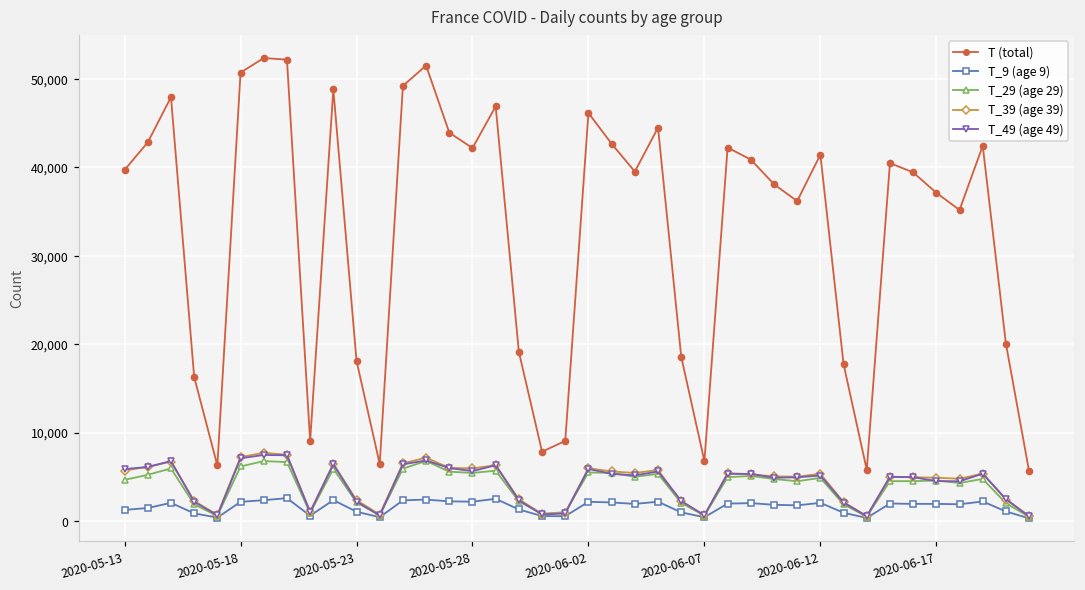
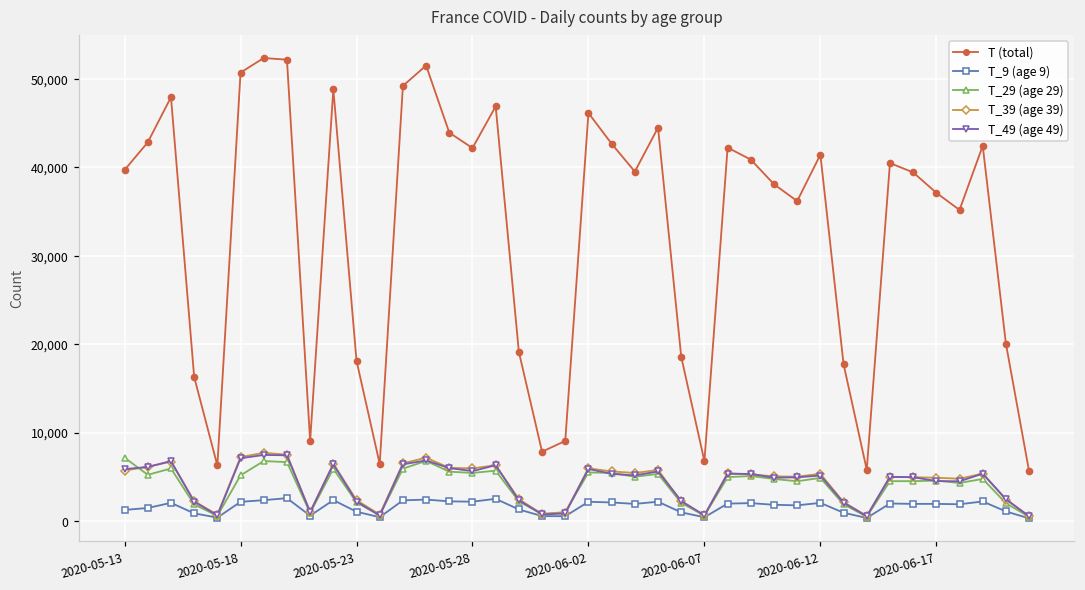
  {
    "T_29 (age 29)": {
-     "2020-05-13": "5,000",
-     "2020-05-18": "6,000",
+     "2020-05-13": "7,000",
+     "2020-05-18": "5,000",
      "2020-06-02": "6,000"
    }
  }
